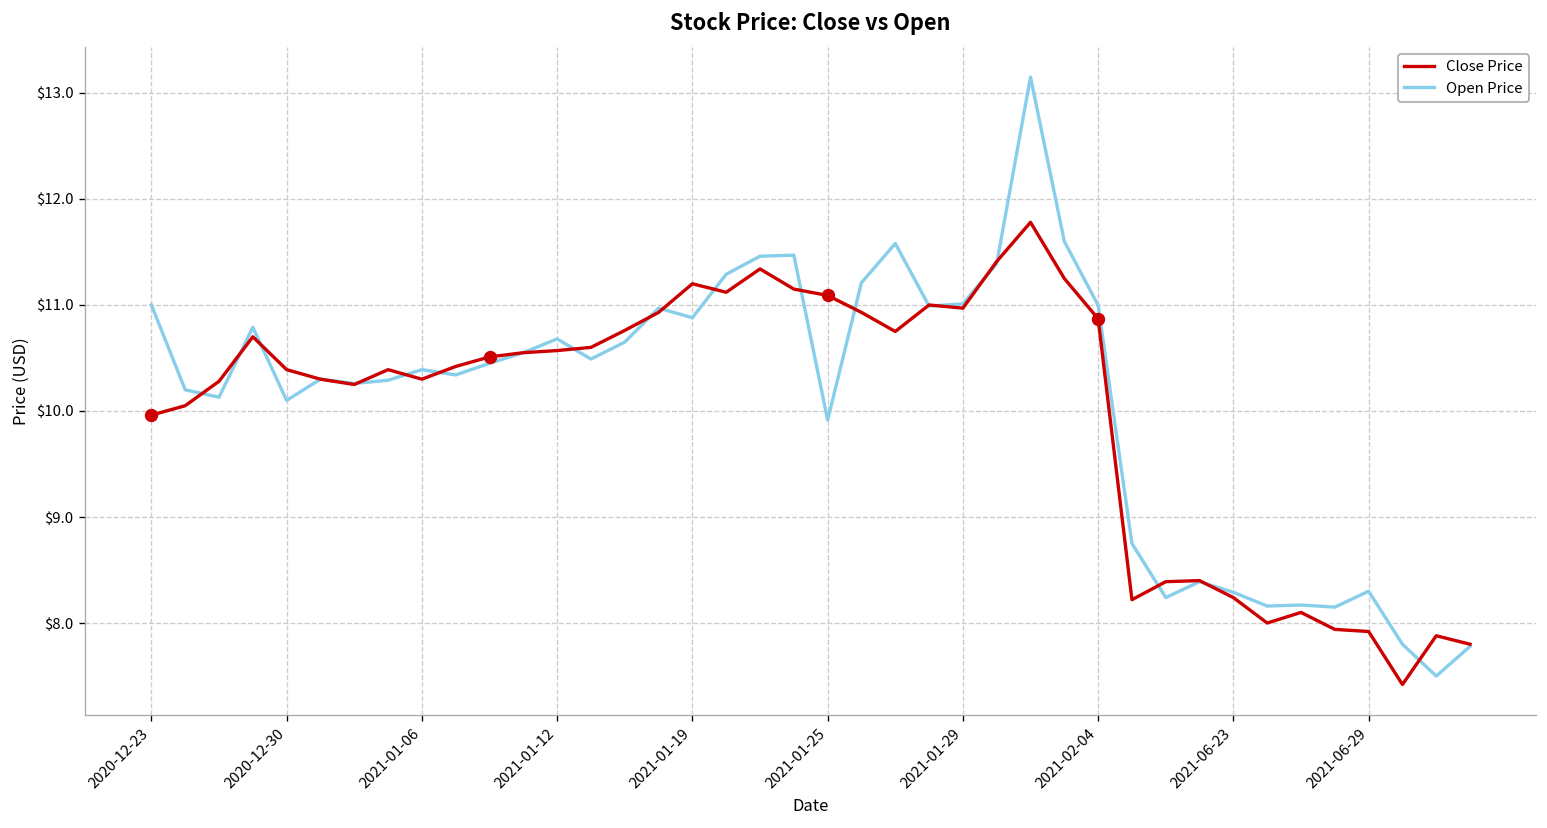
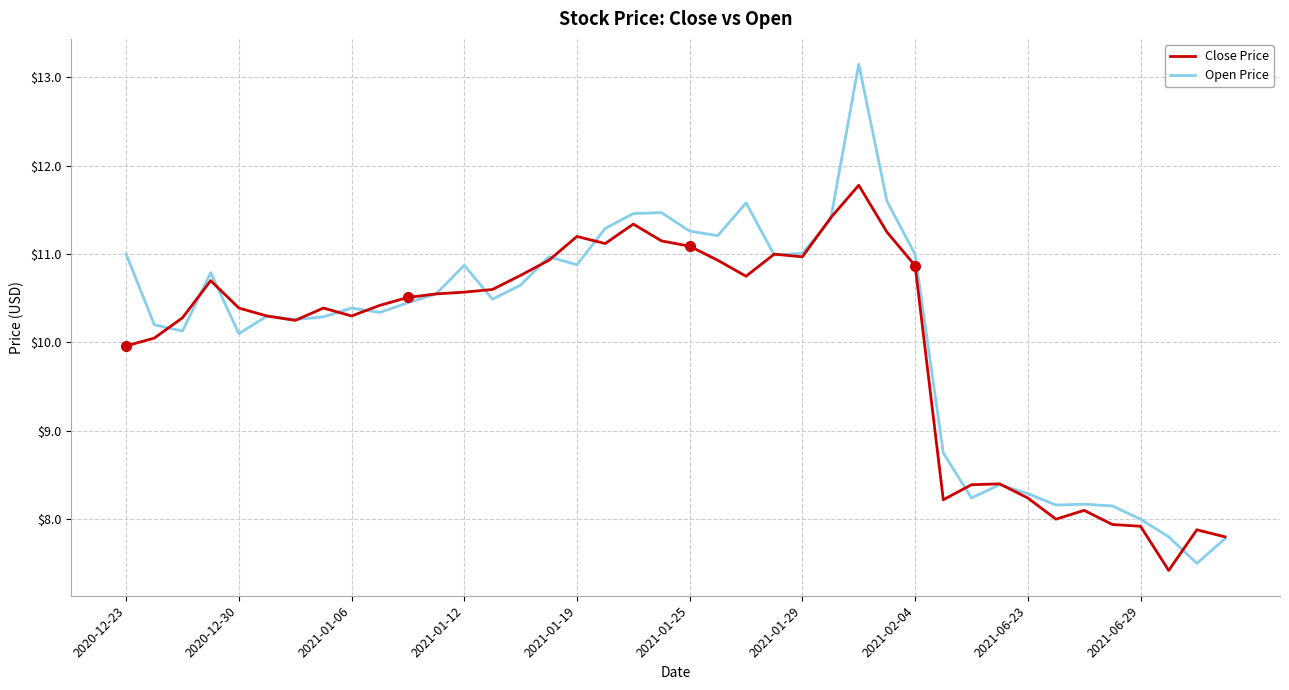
  {
    "Open Price": {
      "2020-12-23": "$11.0",
      "2020-12-30": "$10.1",
      "2021-01-06": "$10.4",
-     "2021-01-12": "$10.7",
+     "2021-01-12": "$10.9",
      "2021-01-19": "$10.9",
-     "2021-01-25": "$9.9",
+     "2021-01-25": "$11.3",
      "2021-01-29": "$11.0",
      "2021-02-04": "$11.0",
      "2021-06-23": "$8.3",
-     "2021-06-29": "$8.3"
+     "2021-06-29": "$8.0"
    }
  }
